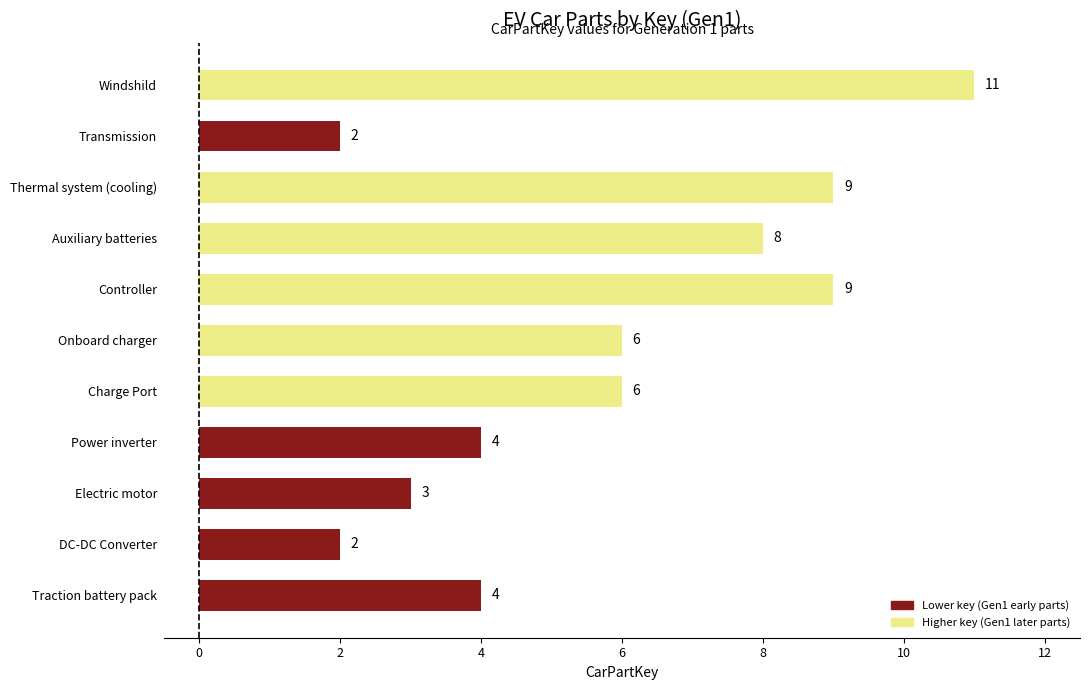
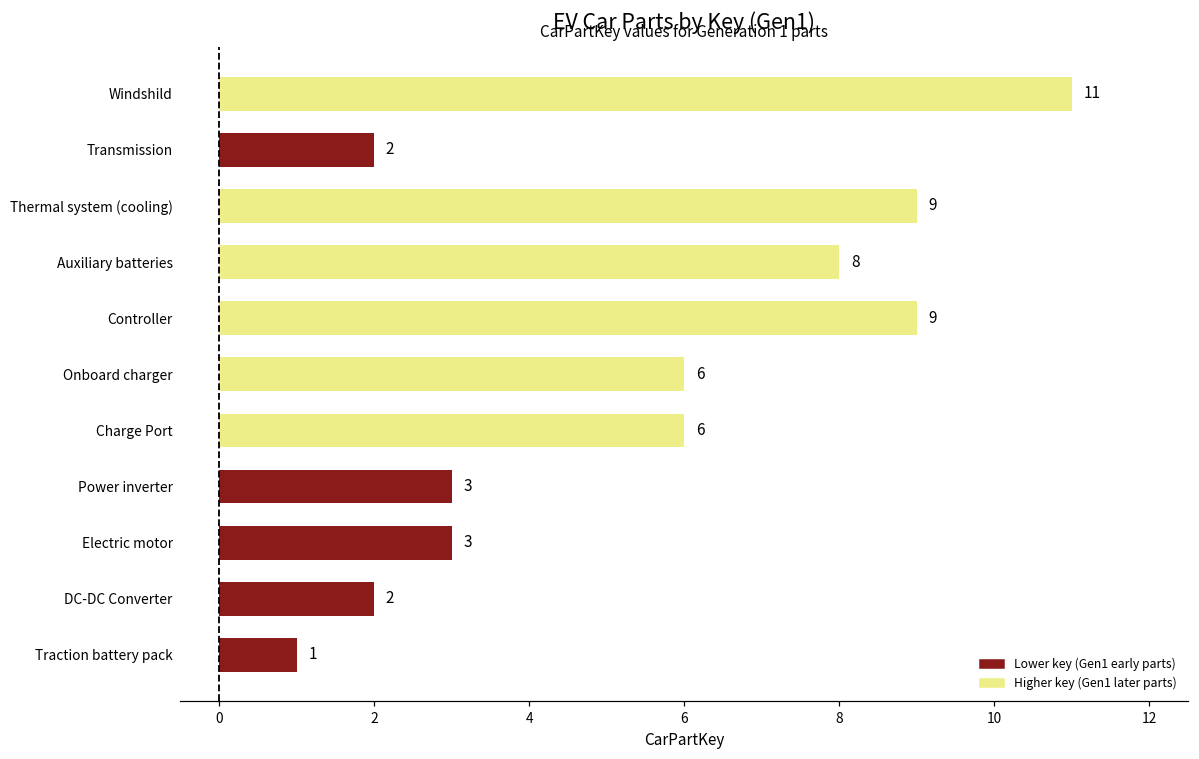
  {
    "Windshild": 11,
    "Transmission": 2,
    "Thermal system (cooling)": 9,
    "Auxiliary batteries": 8,
    "Controller": 9,
    "Onboard charger": 6,
    "Charge Port": 6,
-   "Power inverter": 4,
+   "Power inverter": 3,
    "Electric motor": 3,
    "DC-DC Converter": 2,
-   "Traction battery pack": 4
+   "Traction battery pack": 1
  }
